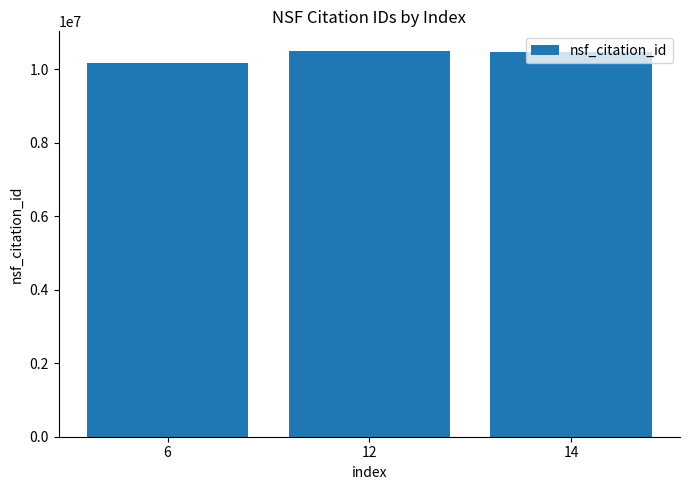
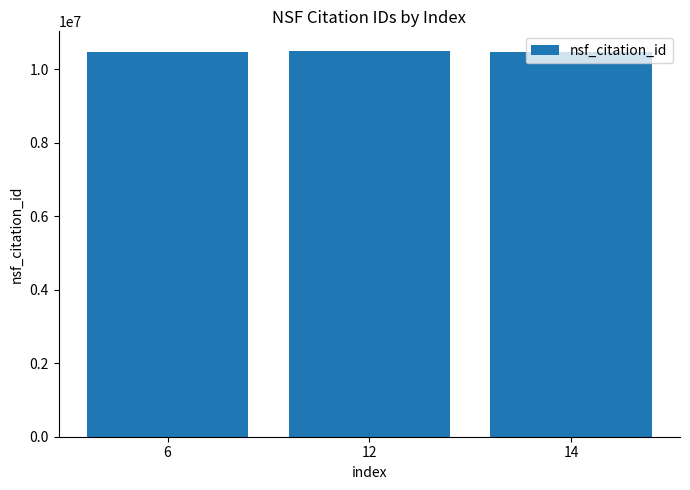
  {
-   "6": 10200000,
+   "6": 10500000,
    "12": 10500000
  }
